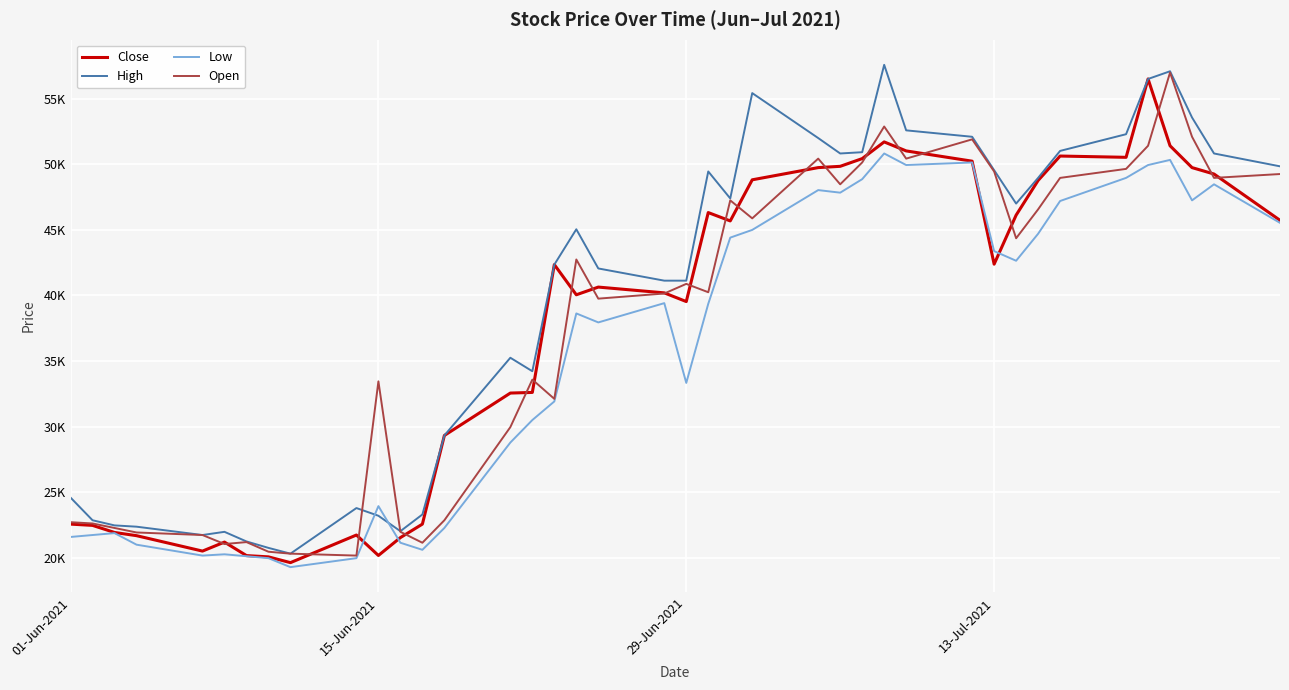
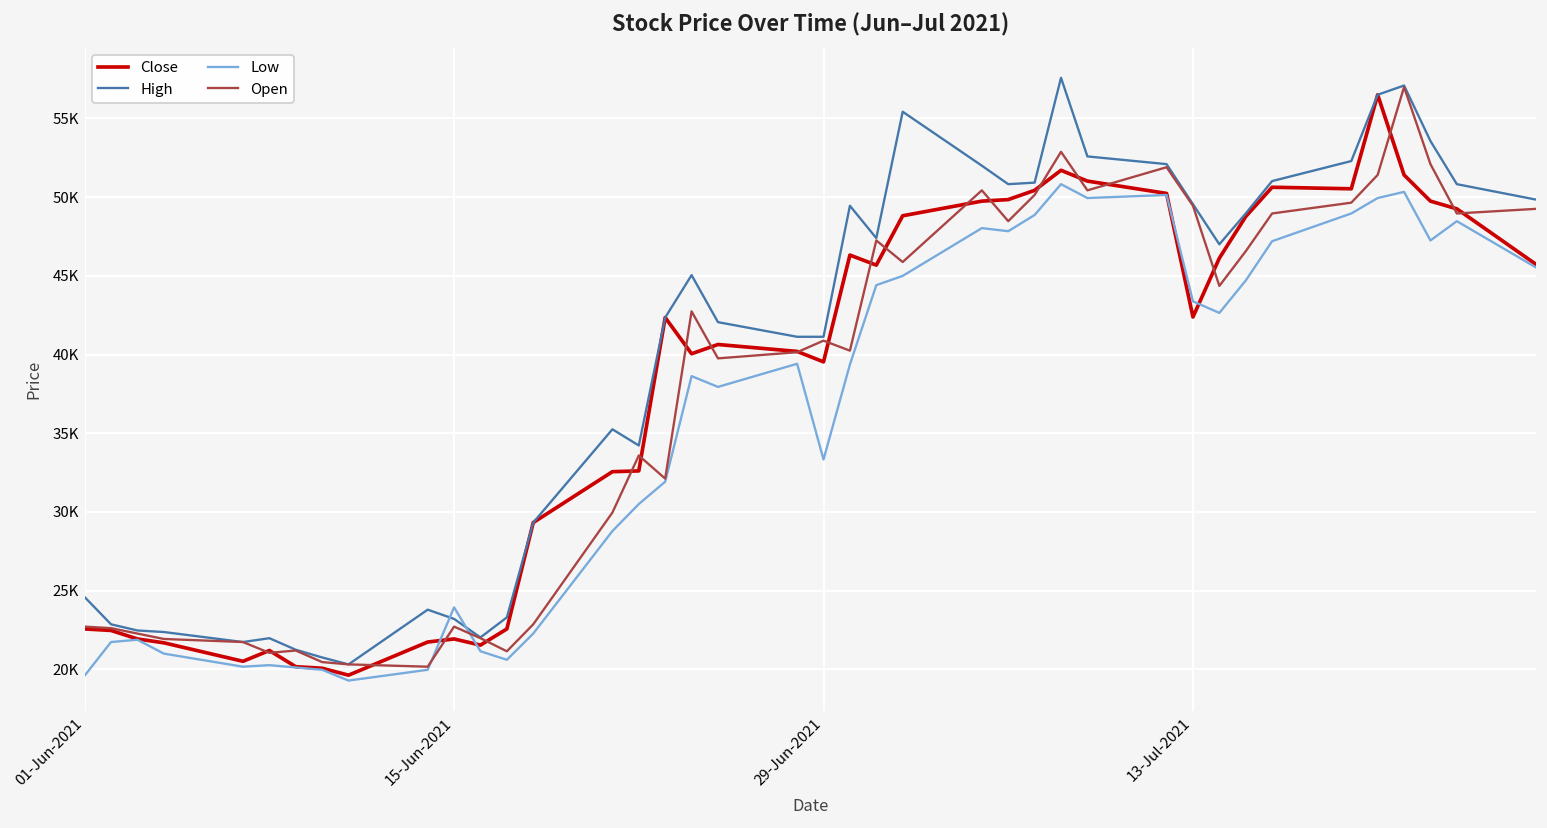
  {
    "Close": {
-     "15-Jun-2021": 20200,
+     "15-Jun-2021": 21900,
      "29-Jun-2021": 39500,
      "13-Jul-2021": 42400
    },
    "High": {
      "01-Jun-2021": 24600,
      "15-Jun-2021": 23200,
      "29-Jun-2021": 41100
    },
    "Low": {
-     "01-Jun-2021": 21600,
+     "01-Jun-2021": 19600,
      "15-Jun-2021": 23900,
      "29-Jun-2021": 33300,
      "13-Jul-2021": 43400
    },
    "Open": {
-     "15-Jun-2021": 33500,
+     "15-Jun-2021": 22700,
      "29-Jun-2021": 40900
    }
  }
